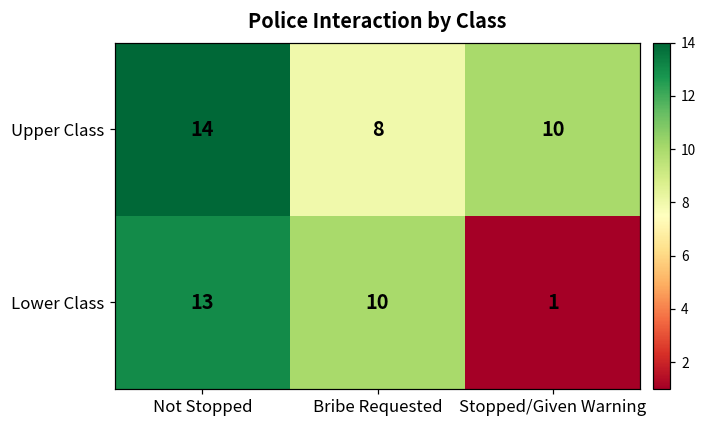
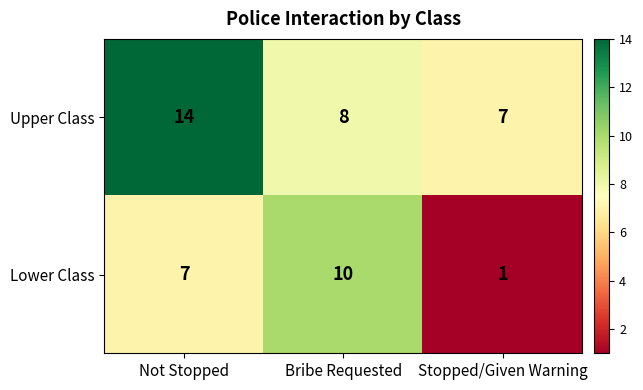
  {
    "Upper Class": {
      "Not Stopped": 14,
      "Bribe Requested": 8,
-     "Stopped/Given Warning": 10
+     "Stopped/Given Warning": 7
    },
    "Lower Class": {
-     "Not Stopped": 13,
+     "Not Stopped": 7,
      "Bribe Requested": 10,
      "Stopped/Given Warning": 1
    }
  }
